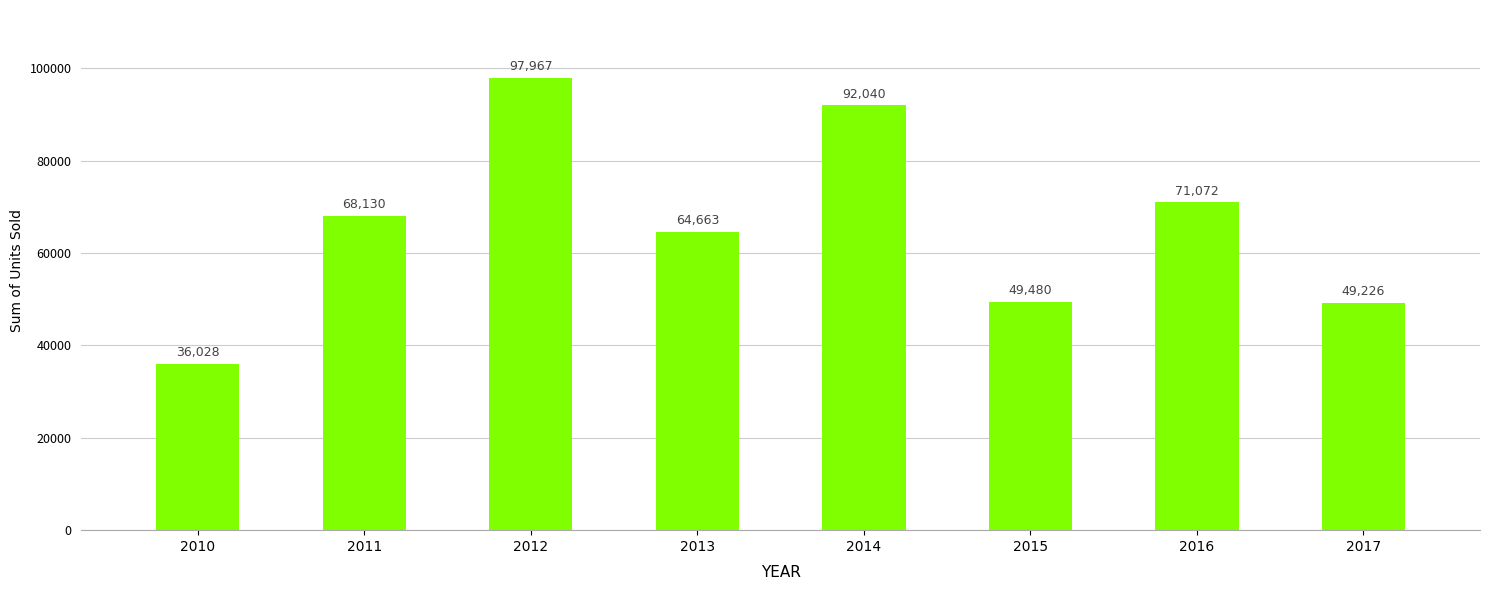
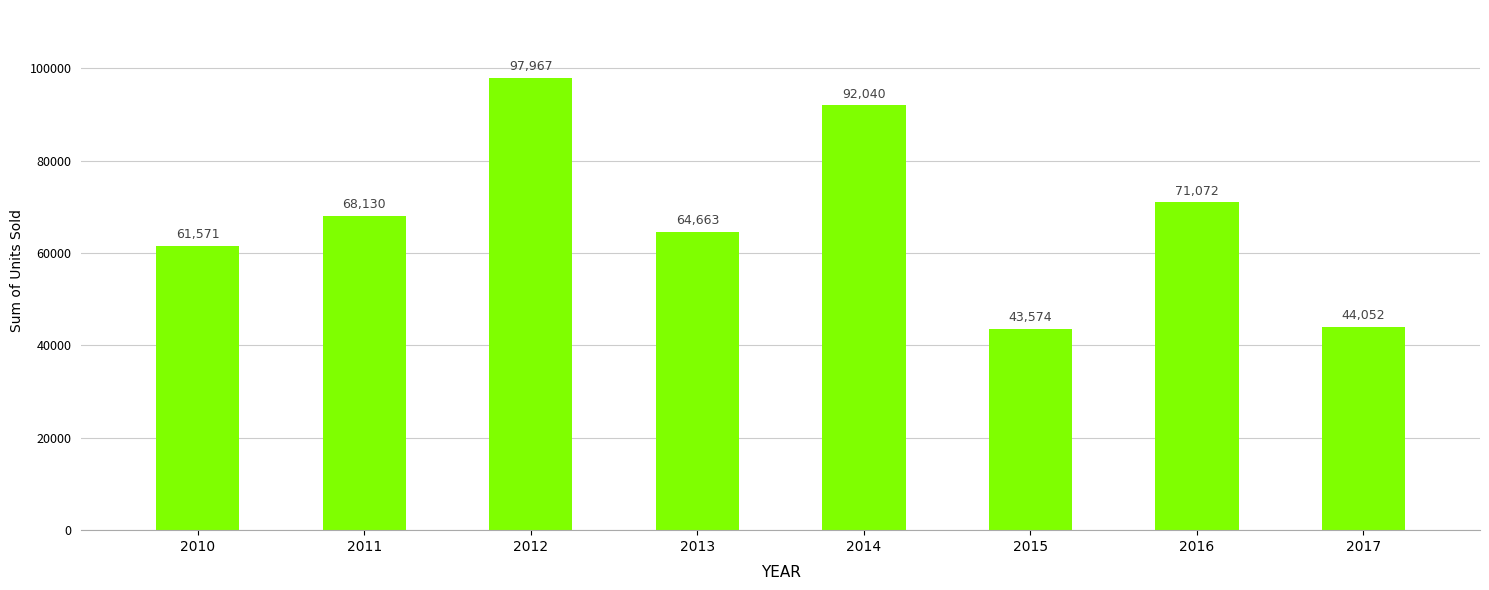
  {
-   "2010": "36,028",
+   "2010": "61,571",
    "2011": "68,130",
    "2012": "97,967",
    "2013": "64,663",
    "2014": "92,040",
-   "2015": "49,480",
+   "2015": "43,574",
    "2016": "71,072",
-   "2017": "49,226"
+   "2017": "44,052"
  }
